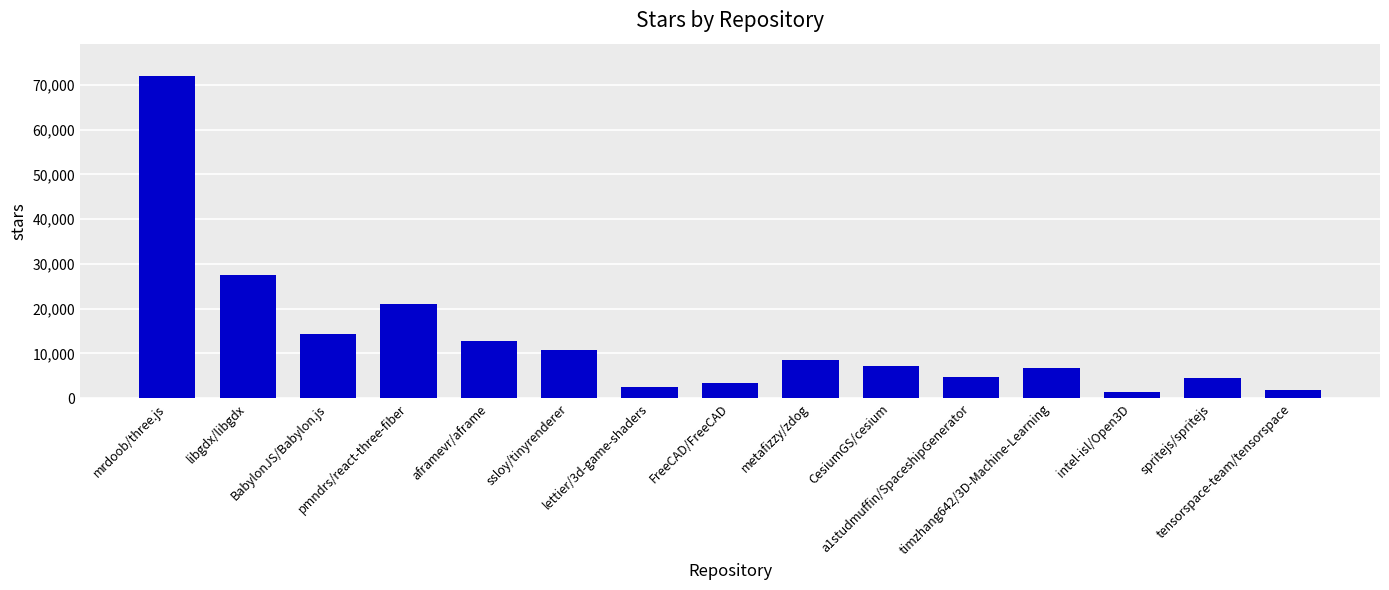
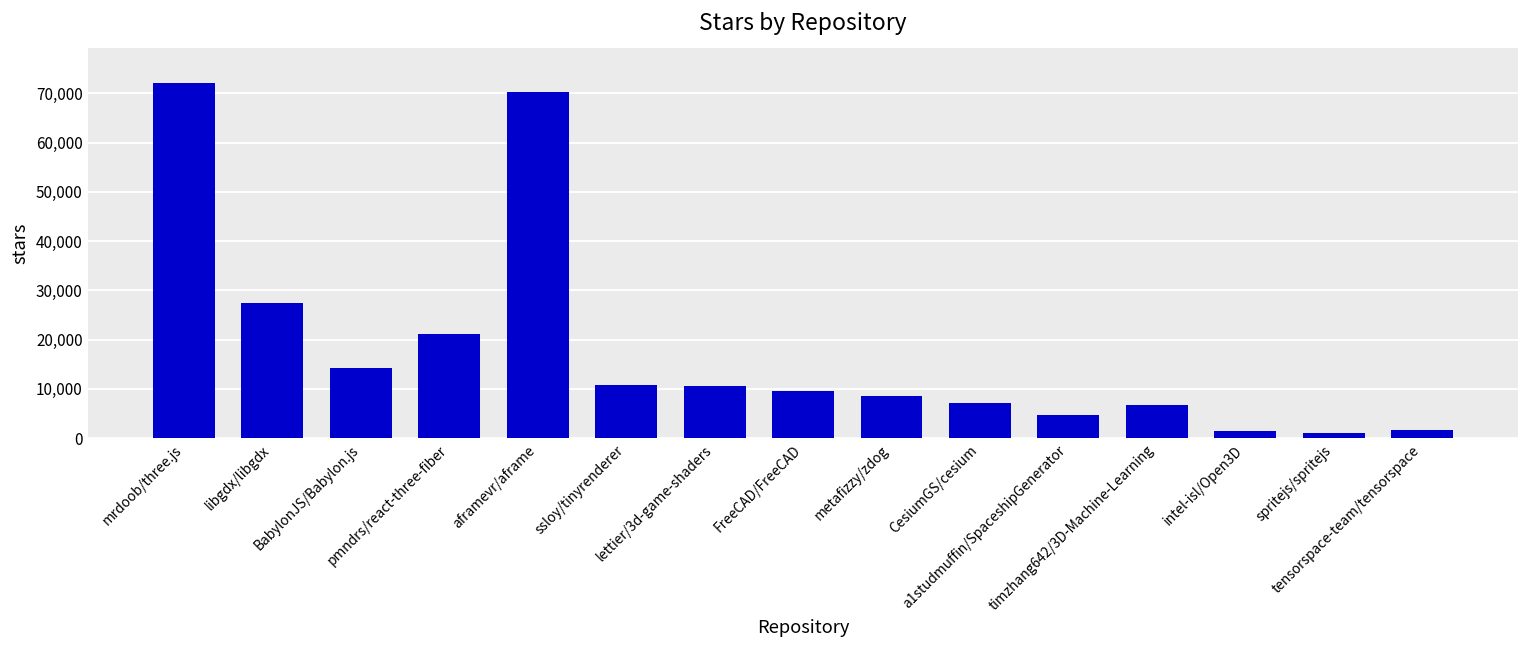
  {
    "mrdoob/three.js": "72,000",
    "libgdx/libgdx": "28,000",
    "BabylonJS/Babylon.js": "14,000",
    "pmndrs/react-three-fiber": "21,000",
-   "aframevr/aframe": "13,000",
+   "aframevr/aframe": "70,000",
    "ssloy/tinyrenderer": "11,000",
-   "lettier/3d-game-shaders": "3,000",
-   "FreeCAD/FreeCAD": "3,000",
+   "lettier/3d-game-shaders": "11,000",
+   "FreeCAD/FreeCAD": "10,000",
    "metafizzy/zdog": "9,000",
    "CesiumGS/cesium": "7,000",
    "a1studmuffin/SpaceshipGenerator": "5,000",
    "timzhang642/3D-Machine-Learning": "7,000",
    "intel-isl/Open3D": "2,000",
-   "spritejs/spritejs": "5,000",
+   "spritejs/spritejs": "1,000",
    "tensorspace-team/tensorspace": "2,000"
  }
